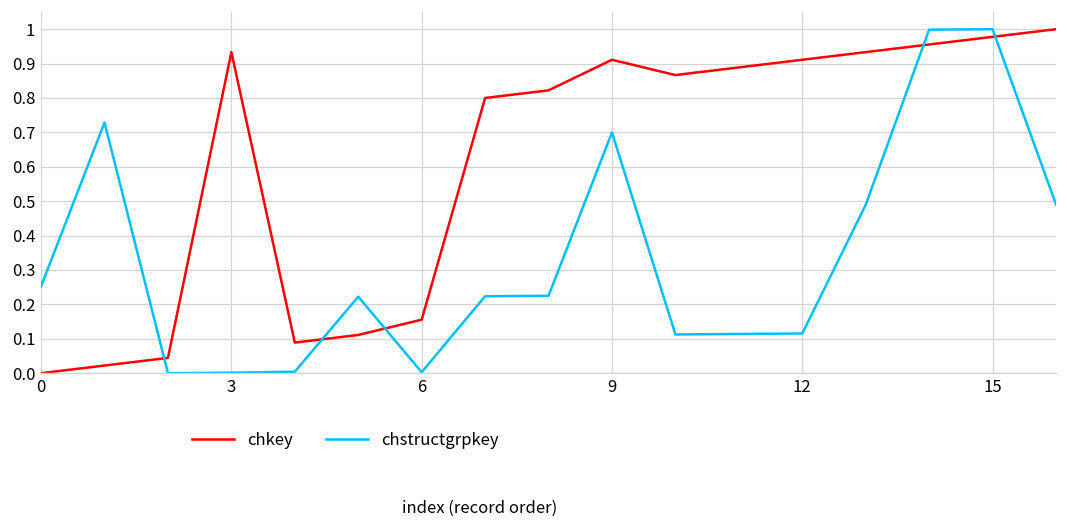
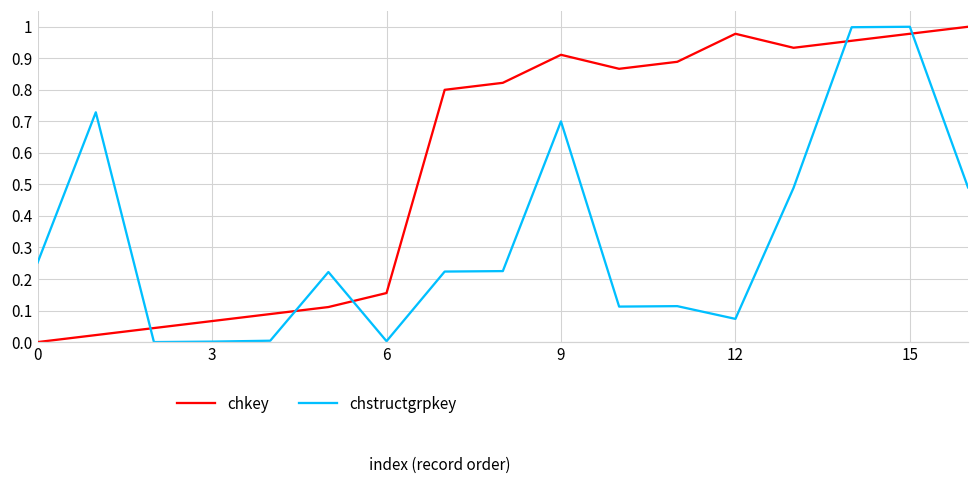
  {
    "chkey": {
      "0": 0.00,
-     "3": 0.93,
+     "3": 0.07,
      "6": 0.16,
      "9": 0.91,
-     "12": 0.91,
+     "12": 0.98,
      "15": 0.98
    },
    "chstructgrpkey": {
      "0": 0.25,
      "3": 0.00,
      "6": 0.00,
      "9": 0.70,
-     "12": 0.12,
+     "12": 0.07,
      "15": 1.00
    }
  }
